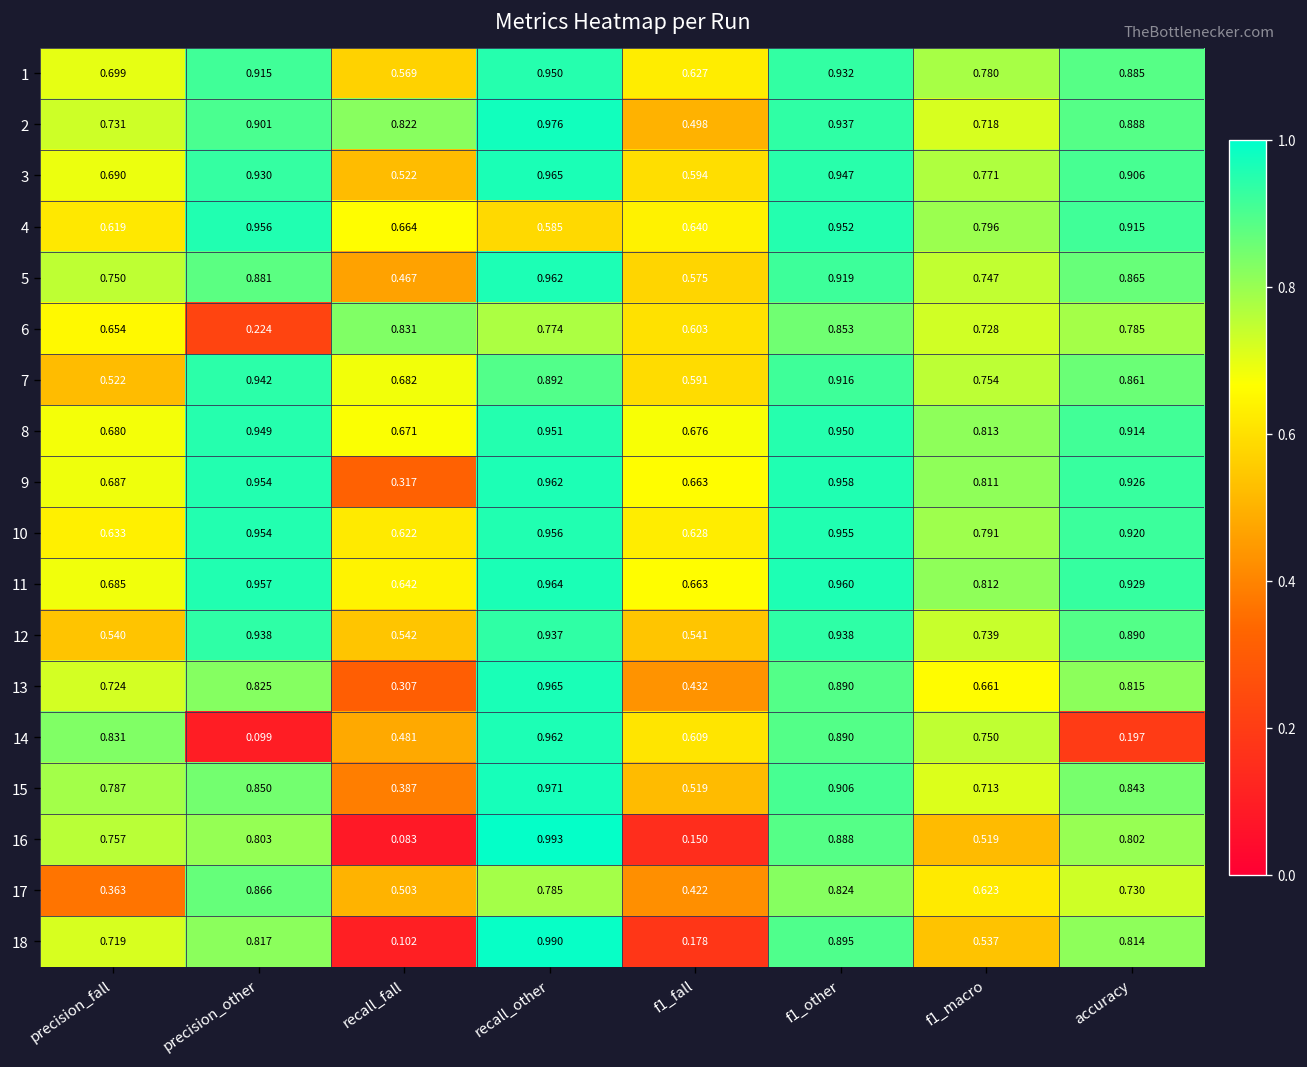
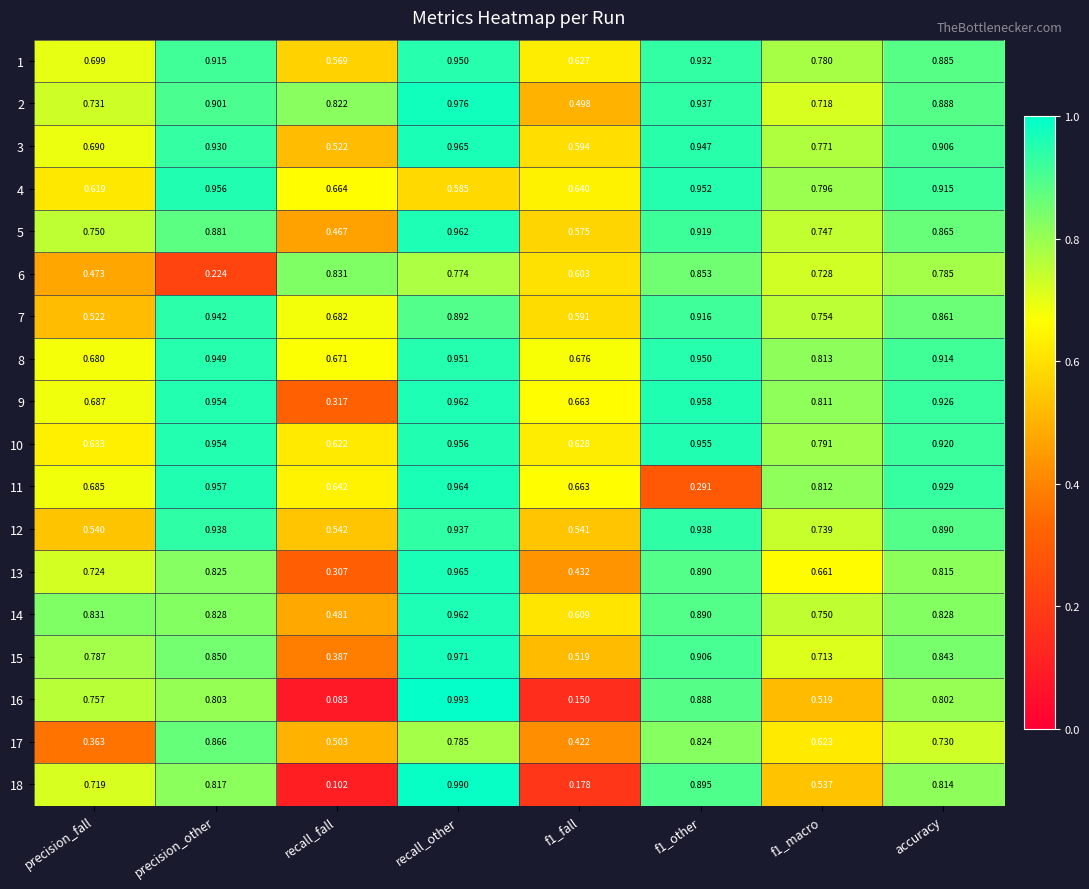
  {
    "1": {
      "precision_fall": 0.699,
      "precision_other": 0.915,
      "recall_fall": 0.569,
      "recall_other": 0.950,
      "f1_fall": 0.627,
      "f1_other": 0.932,
      "f1_macro": 0.780,
      "accuracy": 0.885
    },
    "2": {
      "precision_fall": 0.731,
      "precision_other": 0.901,
      "recall_fall": 0.822,
      "recall_other": 0.976,
      "f1_fall": 0.498,
      "f1_other": 0.937,
      "f1_macro": 0.718,
      "accuracy": 0.888
    },
    "3": {
      "precision_fall": 0.690,
      "precision_other": 0.930,
      "recall_fall": 0.522,
      "recall_other": 0.965,
      "f1_fall": 0.594,
      "f1_other": 0.947,
      "f1_macro": 0.771,
      "accuracy": 0.906
    },
    "4": {
      "precision_fall": 0.619,
      "precision_other": 0.956,
      "recall_fall": 0.664,
      "recall_other": 0.585,
      "f1_fall": 0.640,
      "f1_other": 0.952,
      "f1_macro": 0.796,
      "accuracy": 0.915
    },
    "5": {
      "precision_fall": 0.750,
      "precision_other": 0.881,
      "recall_fall": 0.467,
      "recall_other": 0.962,
      "f1_fall": 0.575,
      "f1_other": 0.919,
      "f1_macro": 0.747,
      "accuracy": 0.865
    },
    "6": {
-     "precision_fall": 0.654,
+     "precision_fall": 0.473,
      "precision_other": 0.224,
      "recall_fall": 0.831,
      "recall_other": 0.774,
      "f1_fall": 0.603,
      "f1_other": 0.853,
      "f1_macro": 0.728,
      "accuracy": 0.785
    },
    "7": {
      "precision_fall": 0.522,
      "precision_other": 0.942,
      "recall_fall": 0.682,
      "recall_other": 0.892,
      "f1_fall": 0.591,
      "f1_other": 0.916,
      "f1_macro": 0.754,
      "accuracy": 0.861
    },
    "8": {
      "precision_fall": 0.680,
      "precision_other": 0.949,
      "recall_fall": 0.671,
      "recall_other": 0.951,
      "f1_fall": 0.676,
      "f1_other": 0.950,
      "f1_macro": 0.813,
      "accuracy": 0.914
    },
    "9": {
      "precision_fall": 0.687,
      "precision_other": 0.954,
      "recall_fall": 0.317,
      "recall_other": 0.962,
      "f1_fall": 0.663,
      "f1_other": 0.958,
      "f1_macro": 0.811,
      "accuracy": 0.926
    },
    "10": {
      "precision_fall": 0.633,
      "precision_other": 0.954,
      "recall_fall": 0.622,
      "recall_other": 0.956,
      "f1_fall": 0.628,
      "f1_other": 0.955,
      "f1_macro": 0.791,
      "accuracy": 0.920
    },
    "11": {
      "precision_fall": 0.685,
      "precision_other": 0.957,
      "recall_fall": 0.642,
      "recall_other": 0.964,
      "f1_fall": 0.663,
-     "f1_other": 0.960,
+     "f1_other": 0.291,
      "f1_macro": 0.812,
      "accuracy": 0.929
    },
    "12": {
      "precision_fall": 0.540,
      "precision_other": 0.938,
      "recall_fall": 0.542,
      "recall_other": 0.937,
      "f1_fall": 0.541,
      "f1_other": 0.938,
      "f1_macro": 0.739,
      "accuracy": 0.890
    },
    "13": {
      "precision_fall": 0.724,
      "precision_other": 0.825,
      "recall_fall": 0.307,
      "recall_other": 0.965,
      "f1_fall": 0.432,
      "f1_other": 0.890,
      "f1_macro": 0.661,
      "accuracy": 0.815
    },
    "14": {
      "precision_fall": 0.831,
-     "precision_other": 0.099,
+     "precision_other": 0.828,
      "recall_fall": 0.481,
      "recall_other": 0.962,
      "f1_fall": 0.609,
      "f1_other": 0.890,
      "f1_macro": 0.750,
-     "accuracy": 0.197
+     "accuracy": 0.828
    },
    "15": {
      "precision_fall": 0.787,
      "precision_other": 0.850,
      "recall_fall": 0.387,
      "recall_other": 0.971,
      "f1_fall": 0.519,
      "f1_other": 0.906,
      "f1_macro": 0.713,
      "accuracy": 0.843
    },
    "16": {
      "precision_fall": 0.757,
      "precision_other": 0.803,
      "recall_fall": 0.083,
      "recall_other": 0.993,
      "f1_fall": 0.150,
      "f1_other": 0.888,
      "f1_macro": 0.519,
      "accuracy": 0.802
    },
    "17": {
      "precision_fall": 0.363,
      "precision_other": 0.866,
      "recall_fall": 0.503,
      "recall_other": 0.785,
      "f1_fall": 0.422,
      "f1_other": 0.824,
      "f1_macro": 0.623,
      "accuracy": 0.730
    },
    "18": {
      "precision_fall": 0.719,
      "precision_other": 0.817,
      "recall_fall": 0.102,
      "recall_other": 0.990,
      "f1_fall": 0.178,
      "f1_other": 0.895,
      "f1_macro": 0.537,
      "accuracy": 0.814
    }
  }
